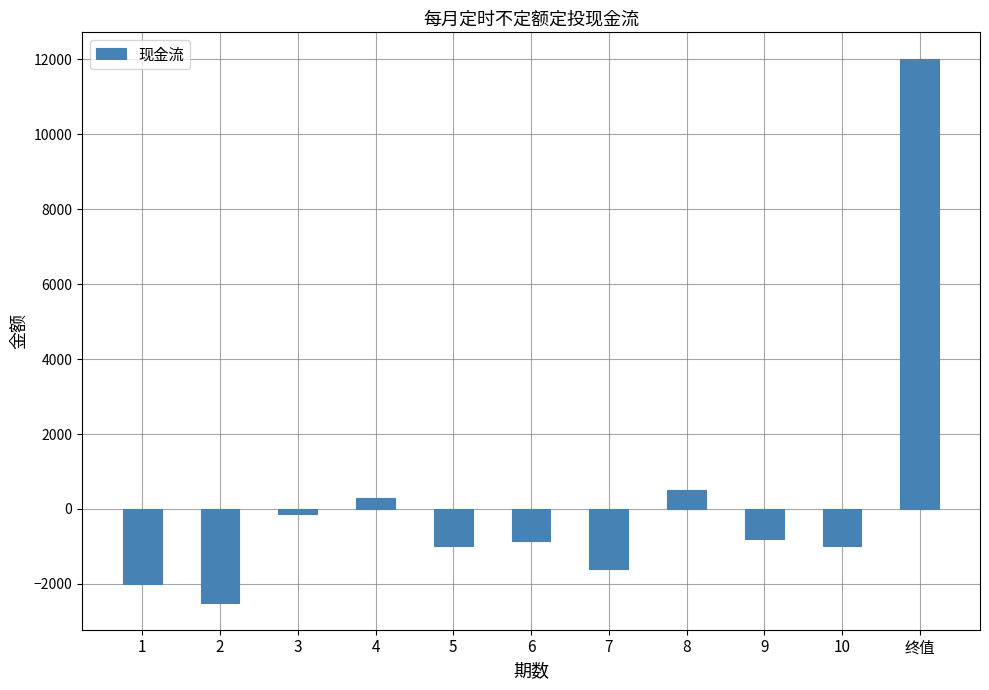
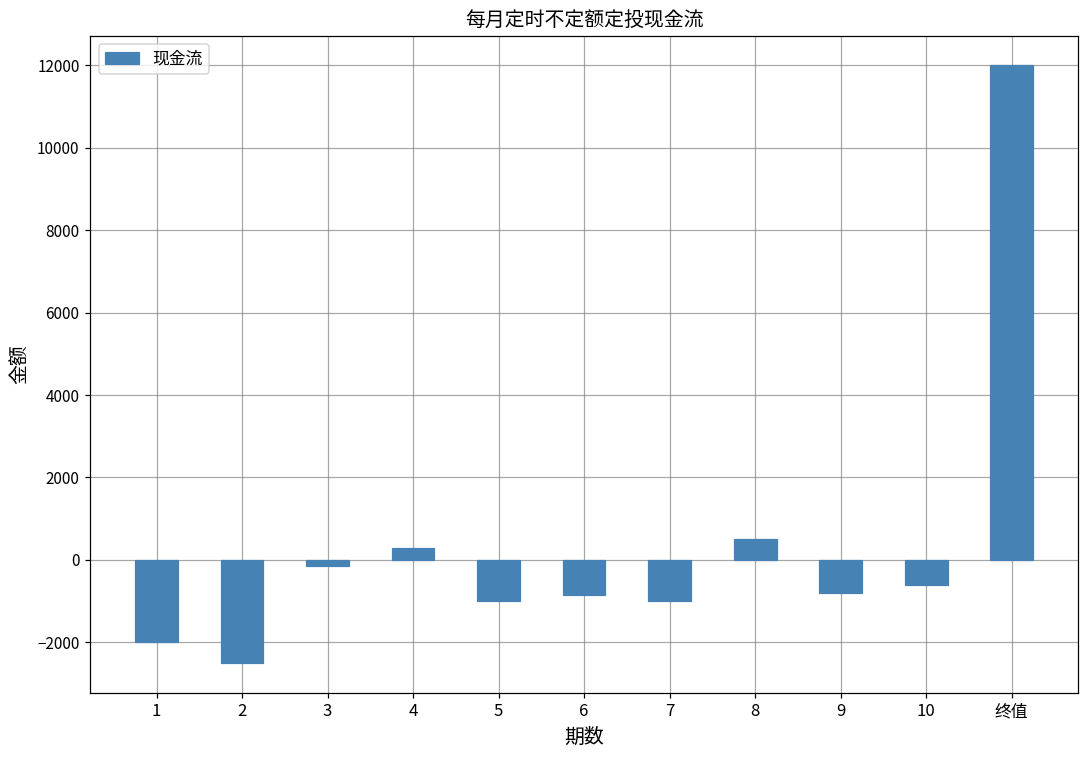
  {
    "1": -2000,
    "2": -2500,
    "3": -100,
    "4": 300,
    "5": -1000,
    "6": -800,
-   "7": -1600,
+   "7": -1000,
    "8": 500,
    "9": -800,
-   "10": -1000,
+   "10": -600,
    "终值": 12000
  }
